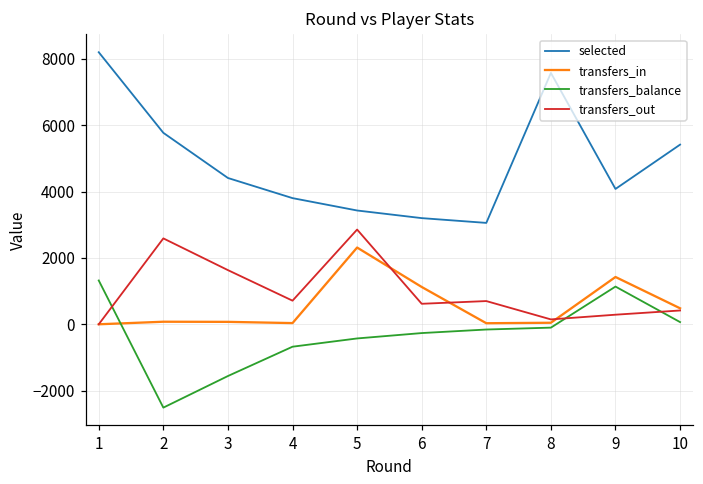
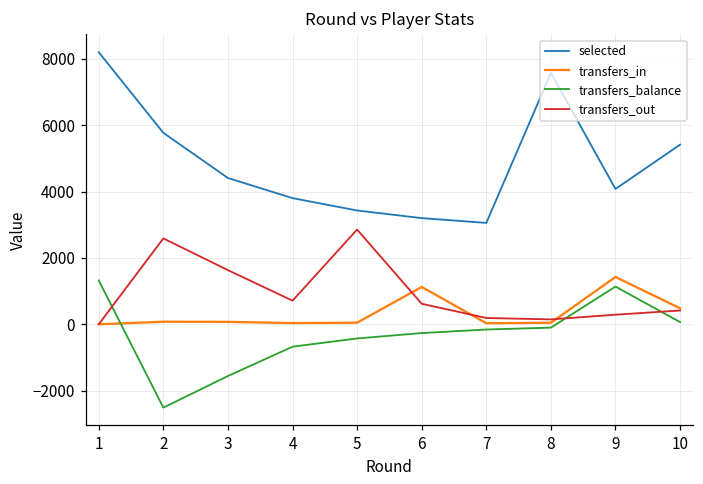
  {
    "selected": {
      "1": 8200,
      "2": 5800,
      "3": 4400,
      "4": 3800,
      "5": 3400,
      "6": 3200,
      "7": 3100,
      "9": 4100,
      "10": 5400
    },
    "transfers_in": {
      "2": 100,
      "3": 100,
      "4": 0,
-     "5": 2300,
+     "5": 0,
      "6": 1100,
      "7": 0,
      "8": 0,
      "9": 1400
    },
    "transfers_balance": {
      "1": 1300,
      "2": -2500,
      "3": -1600,
      "4": -700,
      "5": -400,
      "6": -300,
      "7": -200,
      "8": -100,
      "9": 1100,
      "10": 100
    },
    "transfers_out": {
      "2": 2600,
      "3": 1600,
      "4": 700,
      "5": 2900,
      "6": 600,
-     "7": 700,
+     "7": 200,
      "8": 100,
      "9": 300
    }
  }
